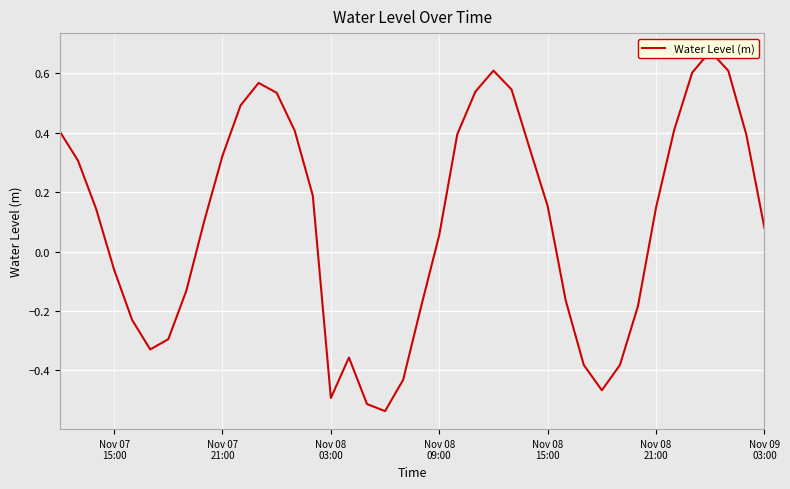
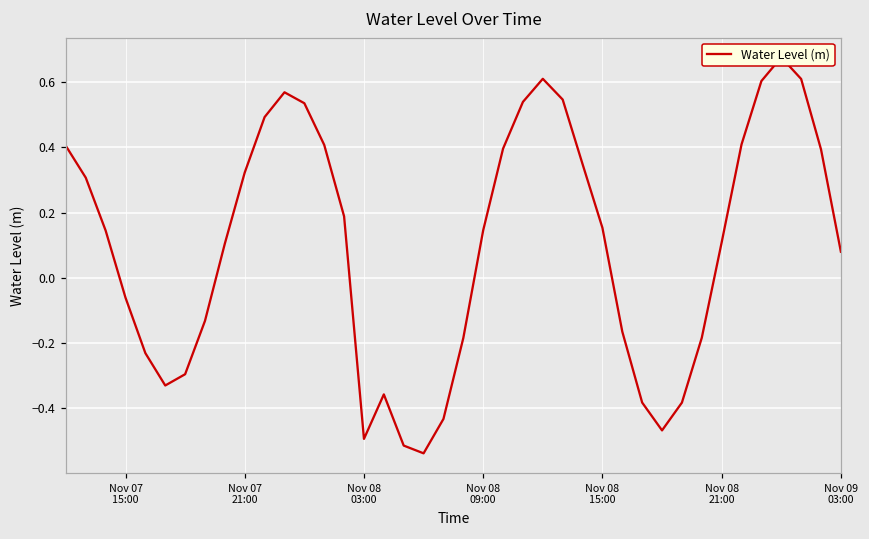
  {
    "Nov 07 15:00": -0.06,
    "Nov 07 21:00": 0.32,
    "Nov 08 03:00": -0.49,
-   "Nov 08 09:00": 0.06,
+   "Nov 08 09:00": 0.15,
    "Nov 08 15:00": 0.15,
-   "Nov 08 21:00": 0.15,
+   "Nov 08 21:00": 0.11,
    "Nov 09 03:00": 0.08
  }
